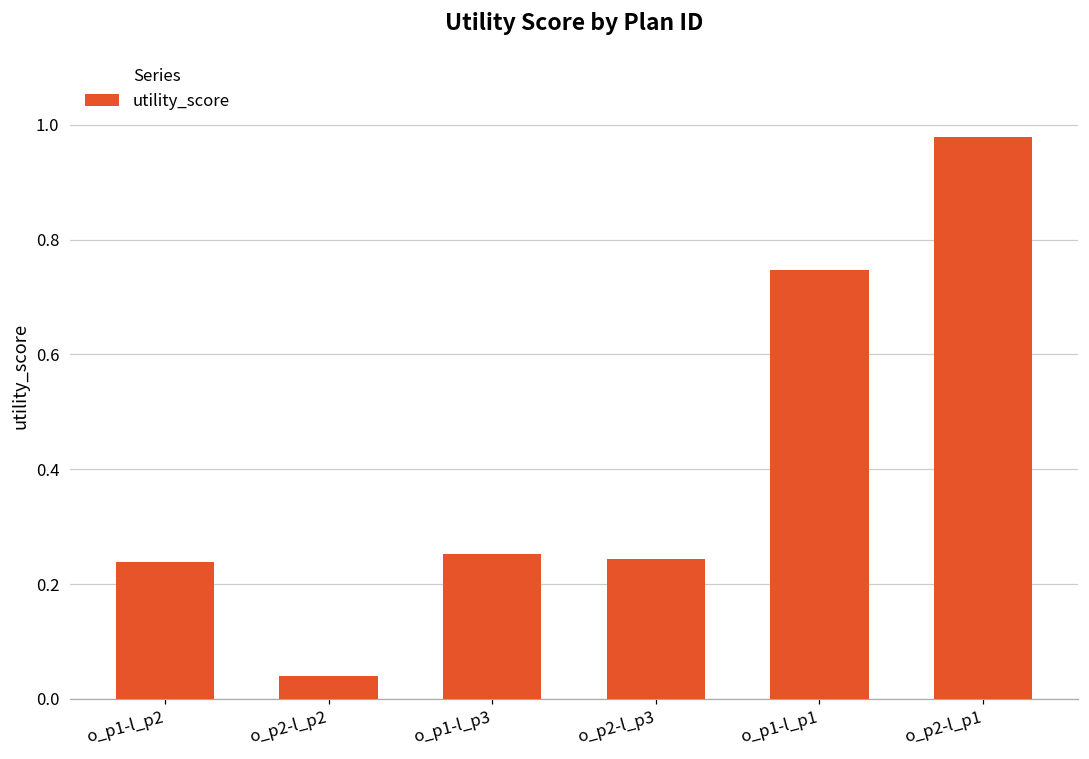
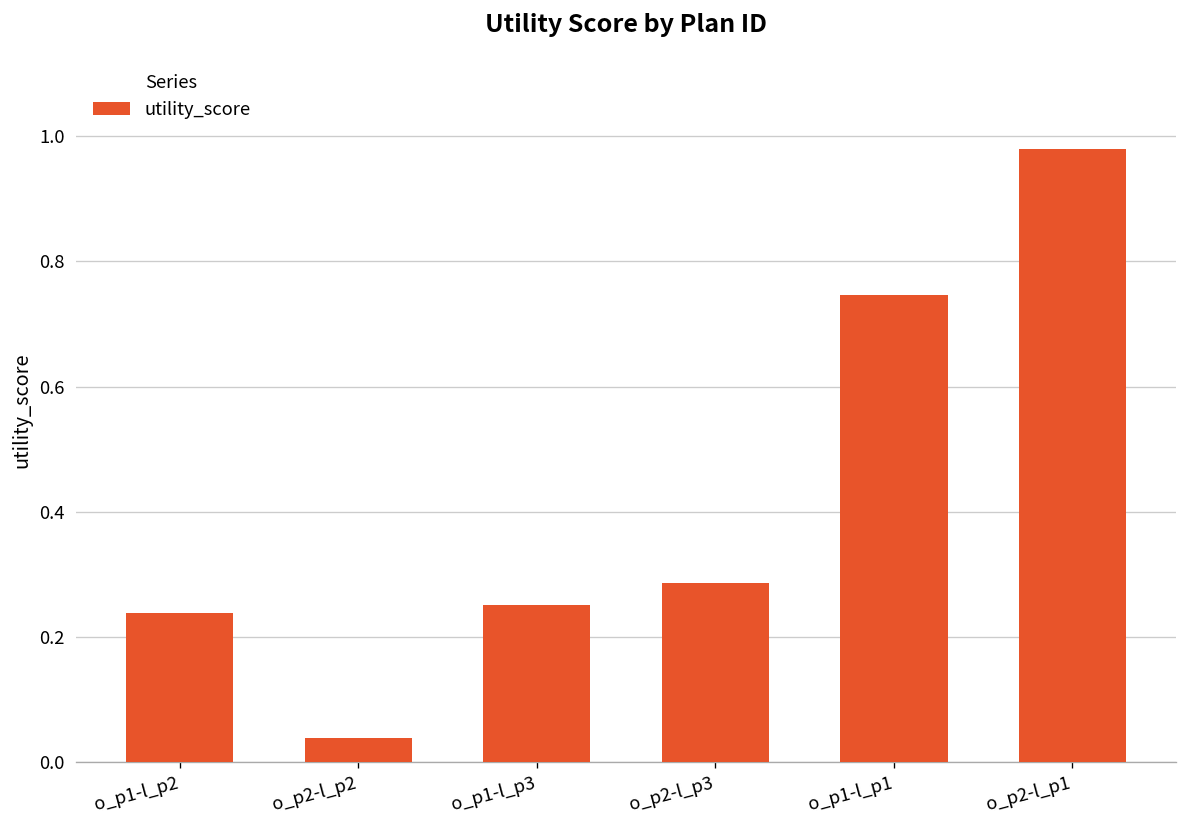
  {
    "o_p1-l_p2": 0.24,
    "o_p2-l_p2": 0.04,
    "o_p1-l_p3": 0.25,
-   "o_p2-l_p3": 0.24,
+   "o_p2-l_p3": 0.29,
    "o_p1-l_p1": 0.75,
    "o_p2-l_p1": 0.98
  }
